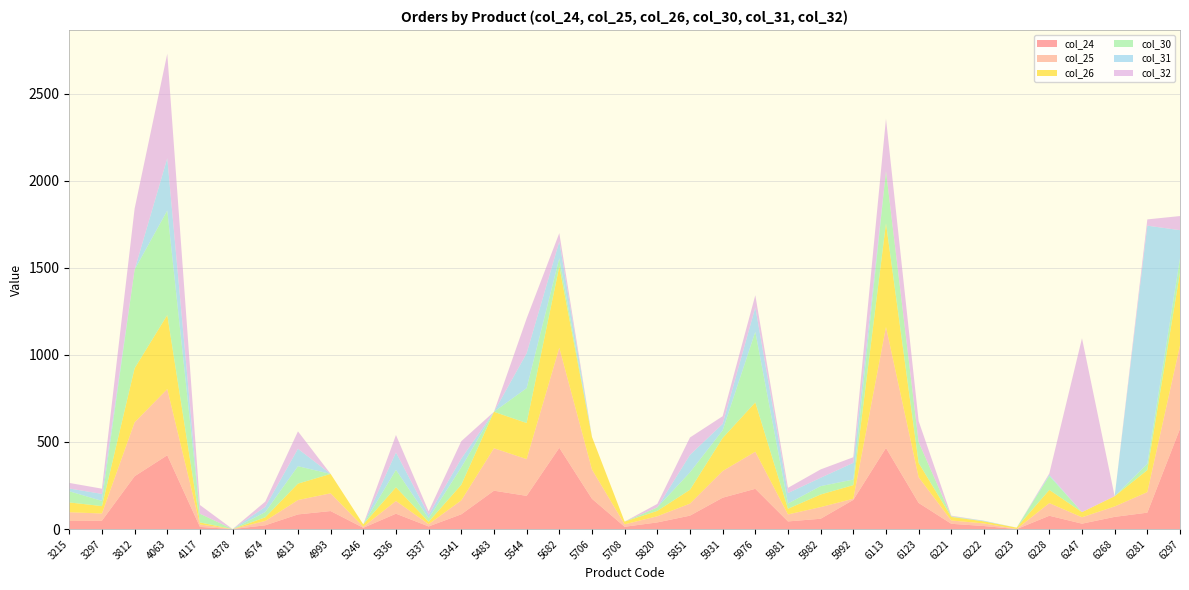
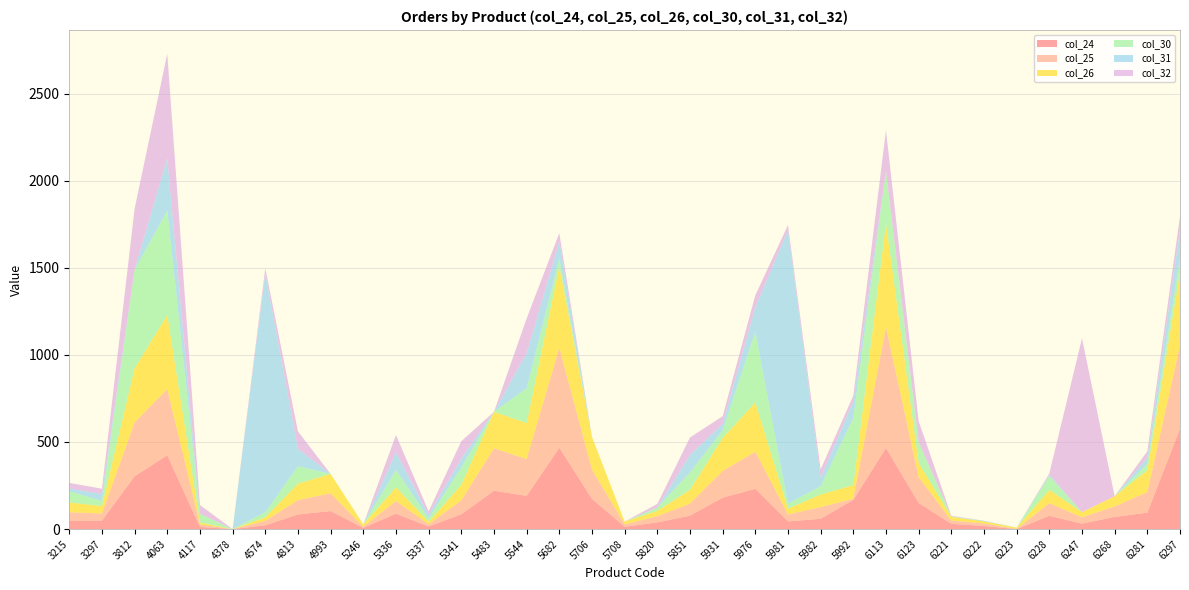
  {
    "col_26": {
      "3215": 60,
      "3297": 40,
      "3812": 310,
      "4063": 420,
      "4574": 20,
      "4813": 90,
      "5336": 80,
      "5341": 90,
      "5544": 210,
      "5682": 470,
      "5820": 30,
      "5851": 80,
      "5931": 190,
      "5976": 280,
      "5981": 30,
      "5982": 70,
      "5992": 80,
      "6113": 600,
      "6123": 80,
      "6228": 80,
      "6281": 130,
      "6297": 420
    },
    "col_30": {
      "3215": 60,
      "3297": 30,
      "4063": 600,
      "4574": 30,
      "4813": 100,
      "5336": 100,
      "5337": 20,
      "5341": 100,
      "5544": 200,
      "5682": 50,
      "5851": 100,
      "5931": 40,
      "5976": 410,
      "5981": 30,
      "5982": 50,
-     "5992": 30,
+     "5992": 390,
      "6281": 40,
      "6297": 80
    },
    "col_31": {
      "3215": 20,
      "3297": 40,
      "4063": 300,
-     "4574": 30,
+     "4574": 1370,
      "4813": 100,
      "5336": 100,
      "5337": 20,
      "5341": 50,
      "5544": 200,
      "5682": 100,
      "5851": 100,
      "5931": 40,
      "5976": 140,
-     "5981": 60,
+     "5981": 1570,
      "5982": 50,
      "5992": 100,
-     "6281": 1370,
+     "6281": 40,
      "6297": 160
    },
    "col_32": {
      "3215": 30,
      "3297": 30,
      "3812": 350,
      "4063": 600,
      "4117": 50,
      "4574": 30,
      "4813": 100,
      "5336": 100,
      "5337": 20,
      "5341": 100,
      "5544": 200,
      "5682": 50,
      "5820": 20,
      "5851": 100,
      "5931": 40,
      "5976": 70,
      "5981": 30,
      "5982": 50,
      "5992": 30,
-     "6113": 300,
+     "6113": 230,
      "6123": 120,
      "6247": 1000,
      "6281": 40,
      "6297": 80
    }
  }
